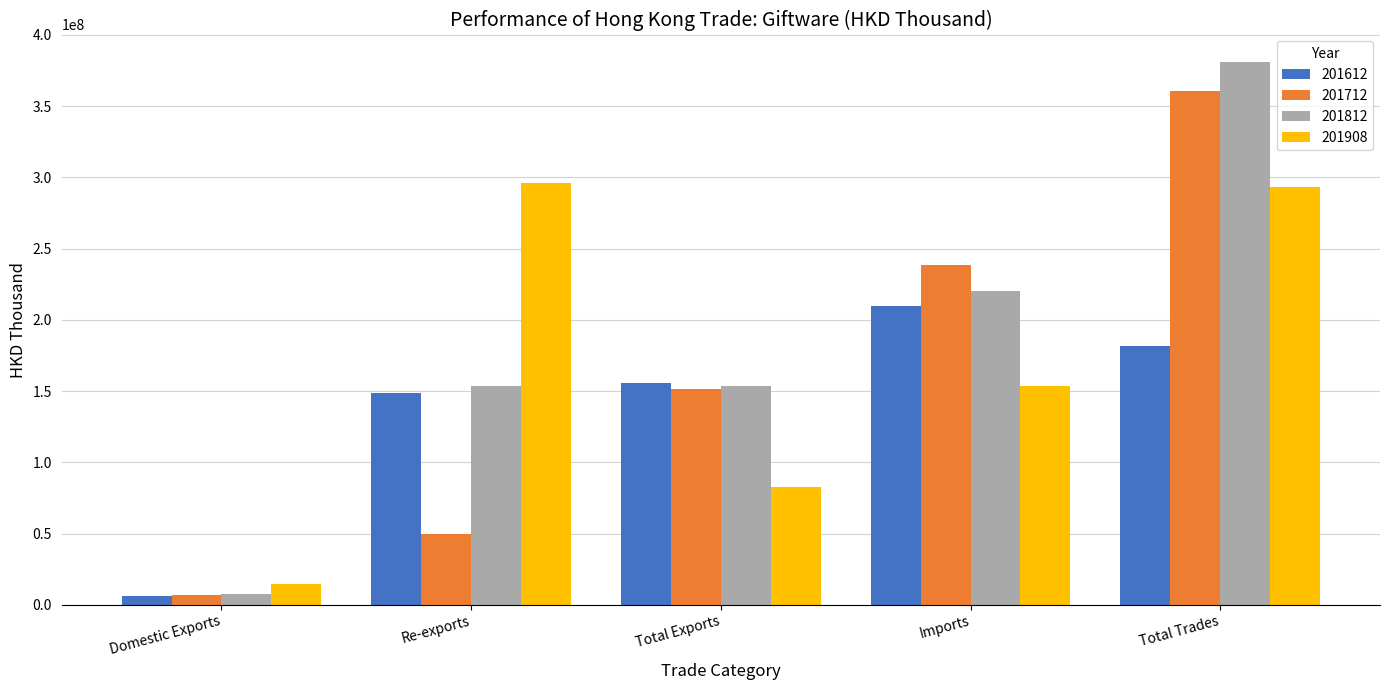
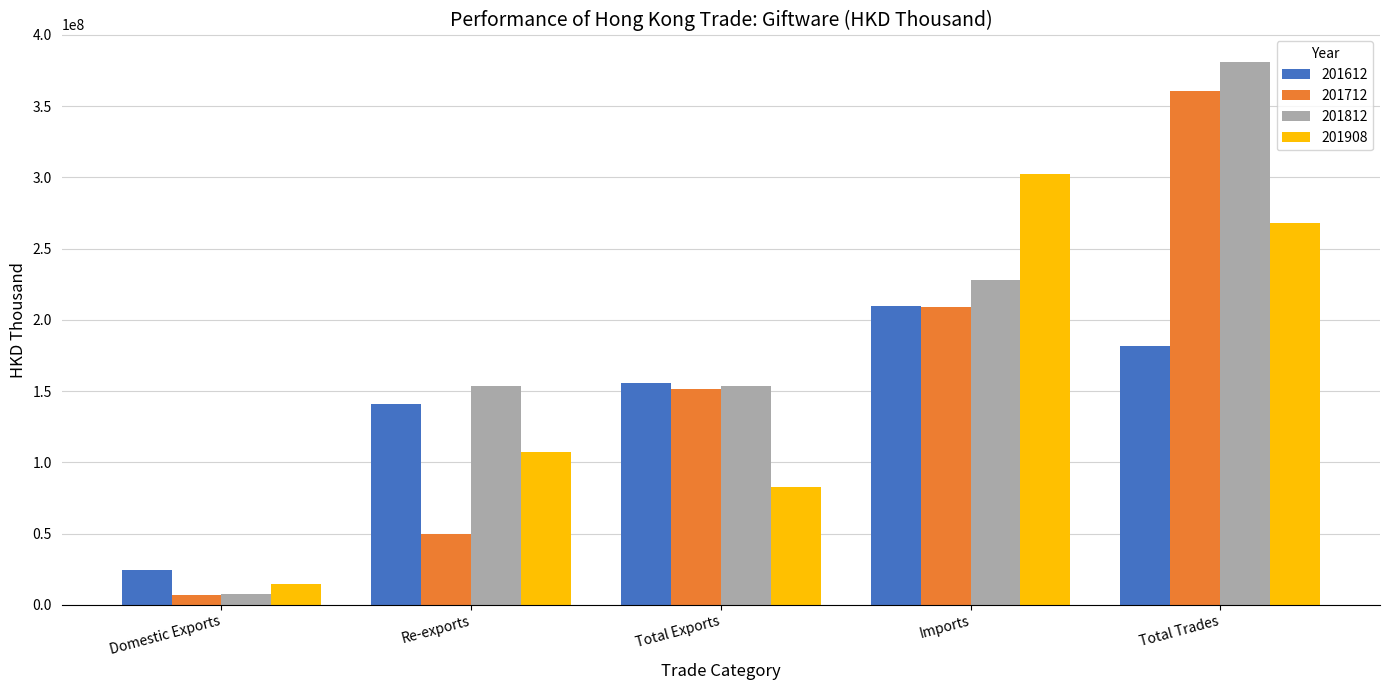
  {
    "201612": {
-     "Domestic Exports": 6000000,
-     "Re-exports": 149000000,
+     "Domestic Exports": 24000000,
+     "Re-exports": 141000000,
      "Total Exports": 155000000,
      "Imports": 210000000,
      "Total Trades": 182000000
    },
    "201712": {
      "Domestic Exports": 7000000,
      "Re-exports": 50000000,
      "Total Exports": 152000000,
-     "Imports": 238000000,
+     "Imports": 209000000,
      "Total Trades": 360000000
    },
    "201812": {
      "Domestic Exports": 8000000,
      "Re-exports": 153000000,
      "Total Exports": 154000000,
-     "Imports": 220000000,
+     "Imports": 228000000,
      "Total Trades": 381000000
    },
    "201908": {
      "Domestic Exports": 15000000,
-     "Re-exports": 296000000,
+     "Re-exports": 108000000,
      "Total Exports": 83000000,
-     "Imports": 154000000,
-     "Total Trades": 293000000
+     "Imports": 303000000,
+     "Total Trades": 268000000
    }
  }
